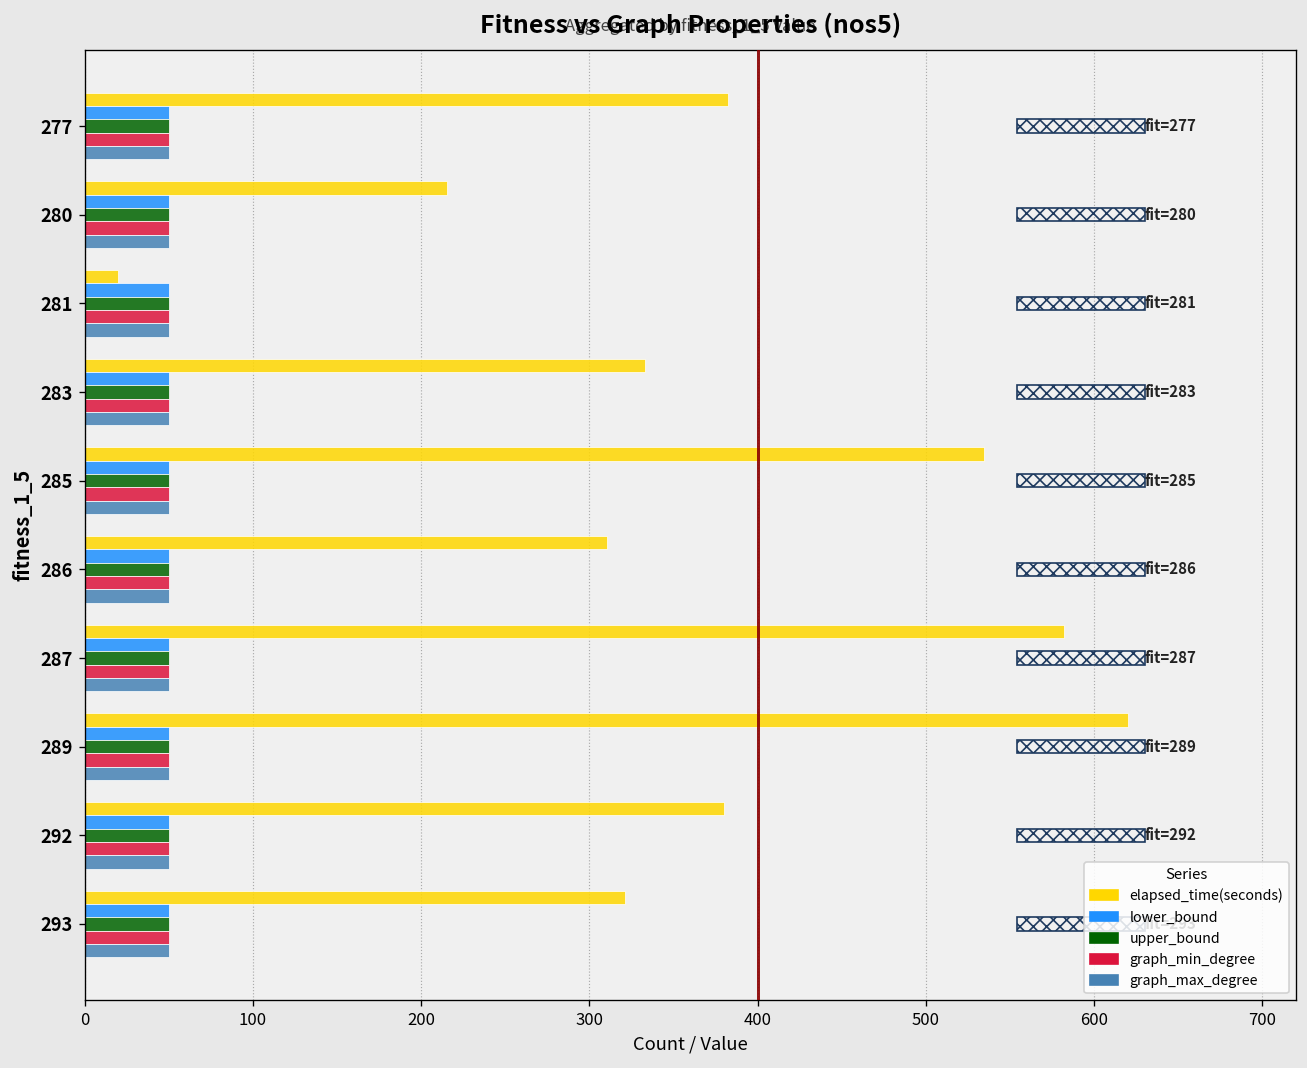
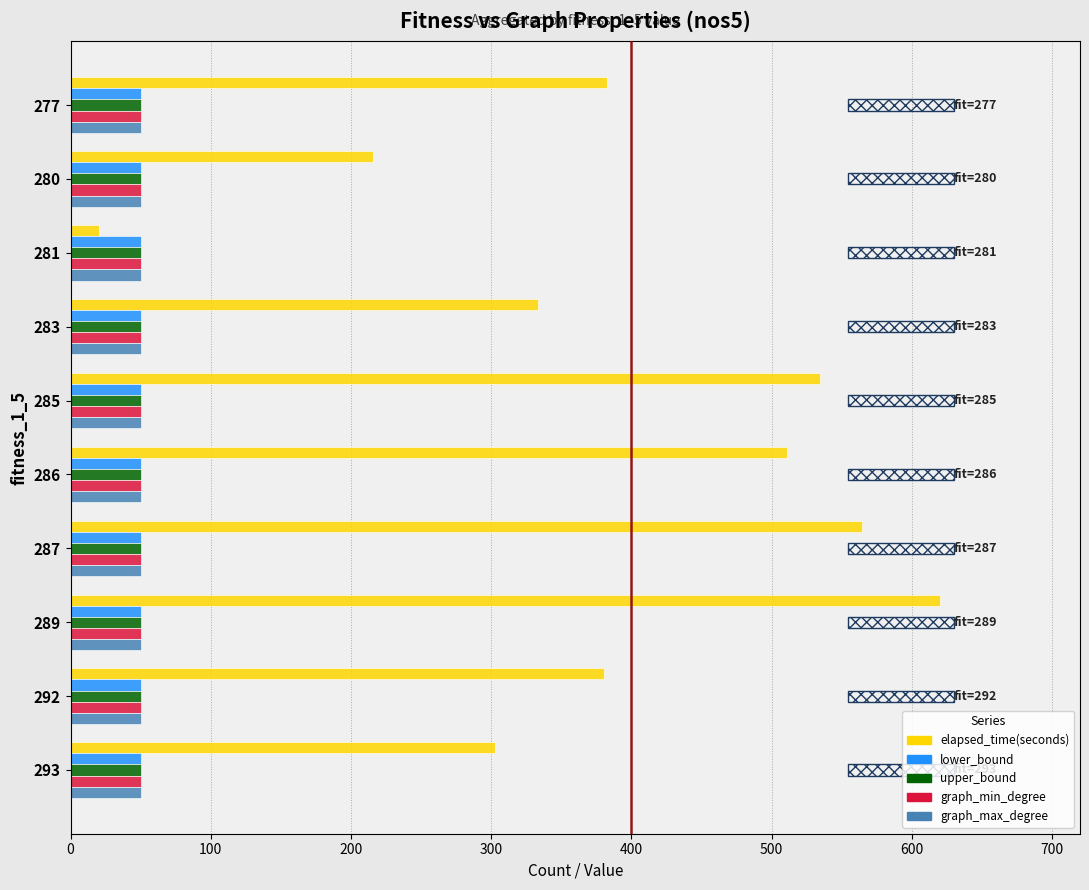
  {
    "elapsed_time(seconds)": {
      "277": 382,
      "280": 216,
      "281": 20,
      "283": 333,
      "285": 535,
-     "286": 311,
-     "287": 582,
+     "286": 511,
+     "287": 564,
      "289": 620,
      "292": 380,
-     "293": 321
+     "293": 303
    },
    "lower_bound": {
      "277": 50,
      "280": 50,
      "281": 50,
      "283": 50,
      "285": 50,
      "286": 50,
      "287": 50,
      "289": 50,
      "292": 50,
      "293": 50
    },
    "upper_bound": {
      "277": 50,
      "280": 50,
      "281": 50,
      "283": 50,
      "285": 50,
      "286": 50,
      "287": 50,
      "289": 50,
      "292": 50,
      "293": 50
    },
    "graph_min_degree": {
      "277": 50,
      "280": 50,
      "281": 50,
      "283": 50,
      "285": 50,
      "286": 50,
      "287": 50,
      "289": 50,
      "292": 50,
      "293": 50
    },
    "graph_max_degree": {
      "277": 50,
      "280": 50,
      "281": 50,
      "283": 50,
      "285": 50,
      "286": 50,
      "287": 50,
      "289": 50,
      "292": 50,
      "293": 50
    }
  }
